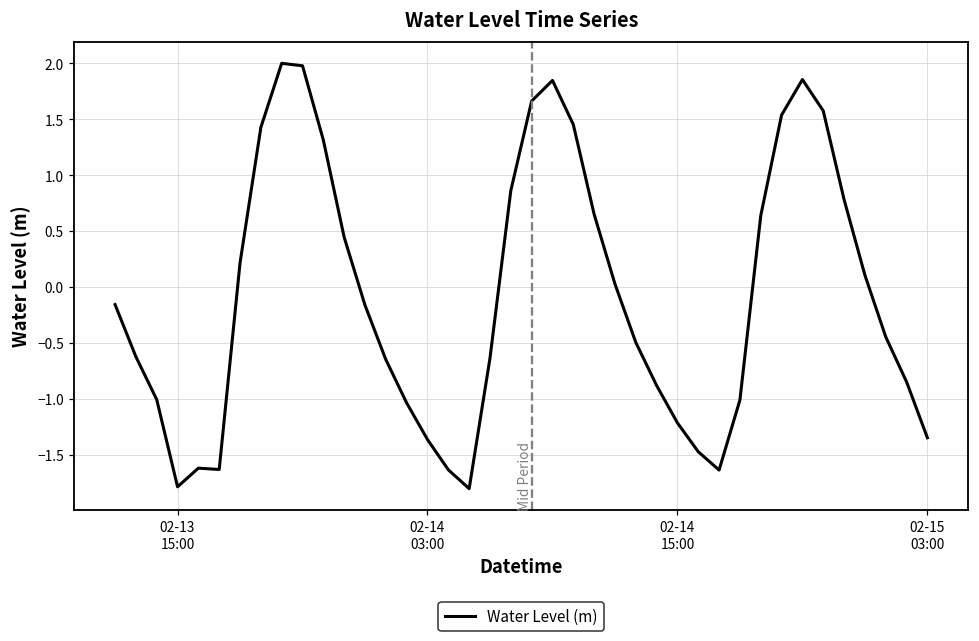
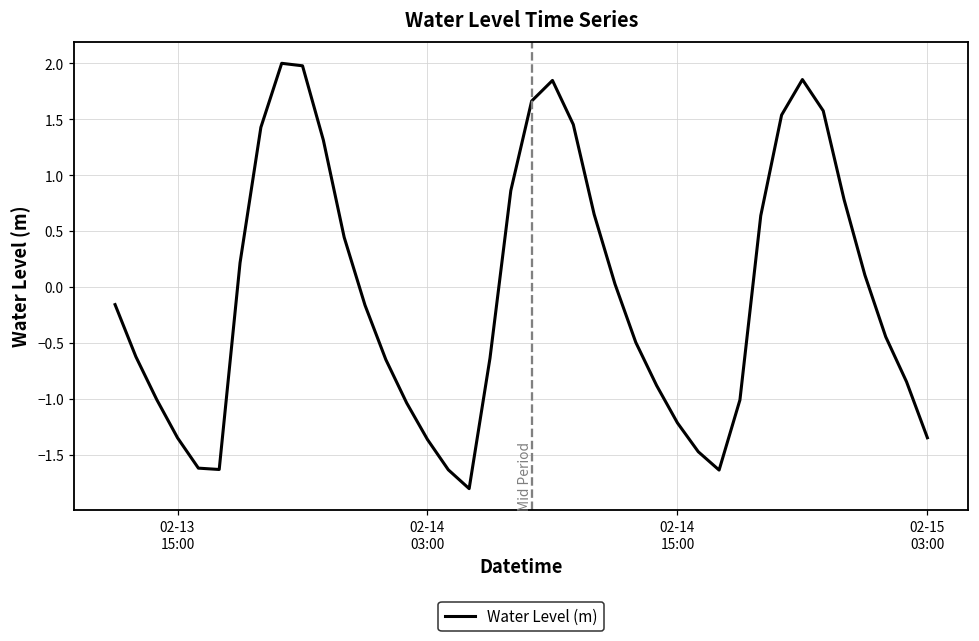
  {
-   "02-13 15:00": -1.78,
+   "02-13 15:00": -1.35,
    "02-14 03:00": -1.36,
    "02-14 15:00": -1.21,
    "02-15 03:00": -1.35
  }
